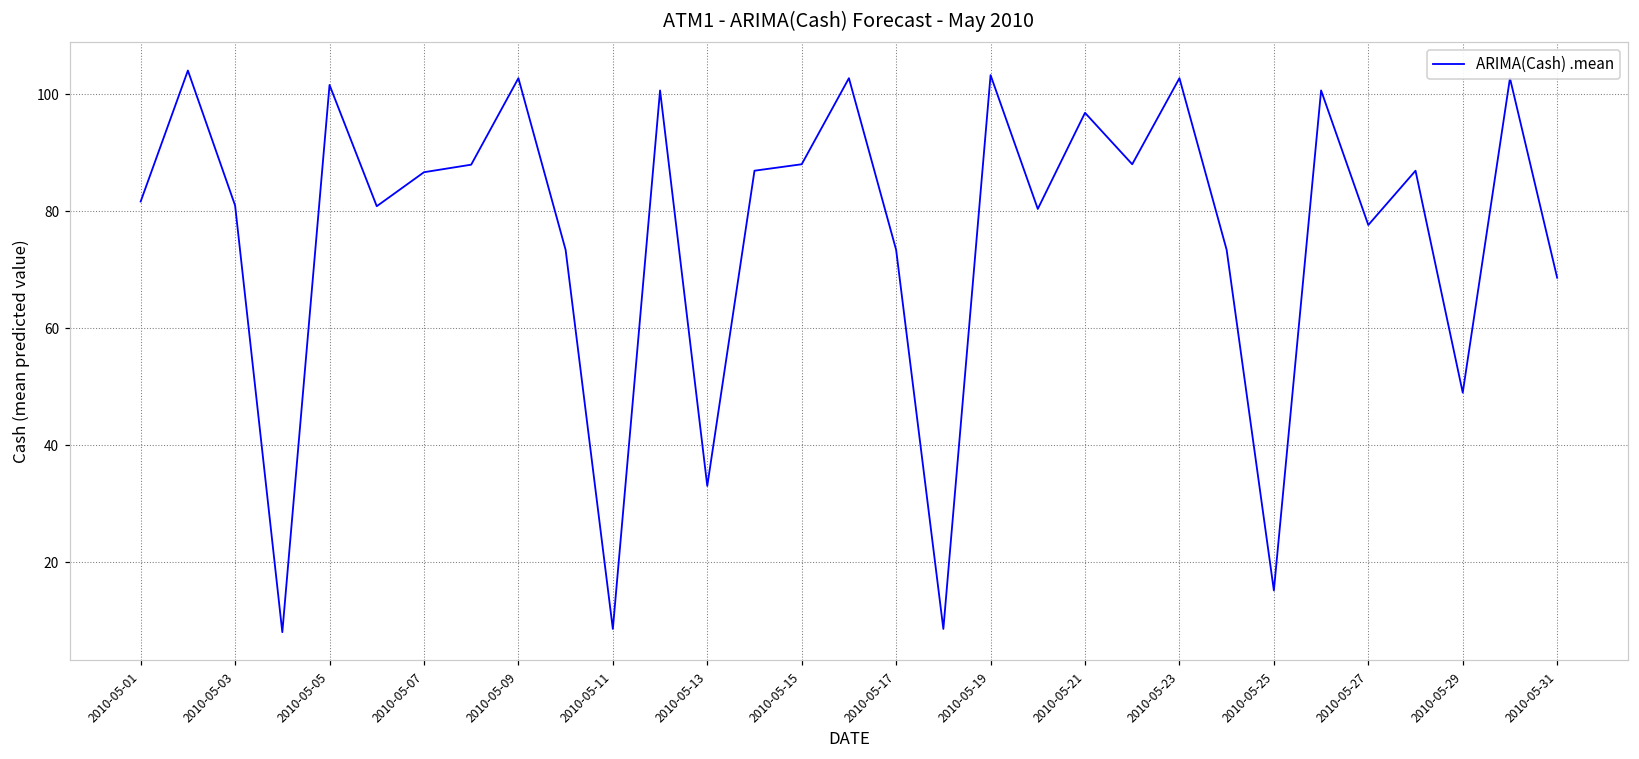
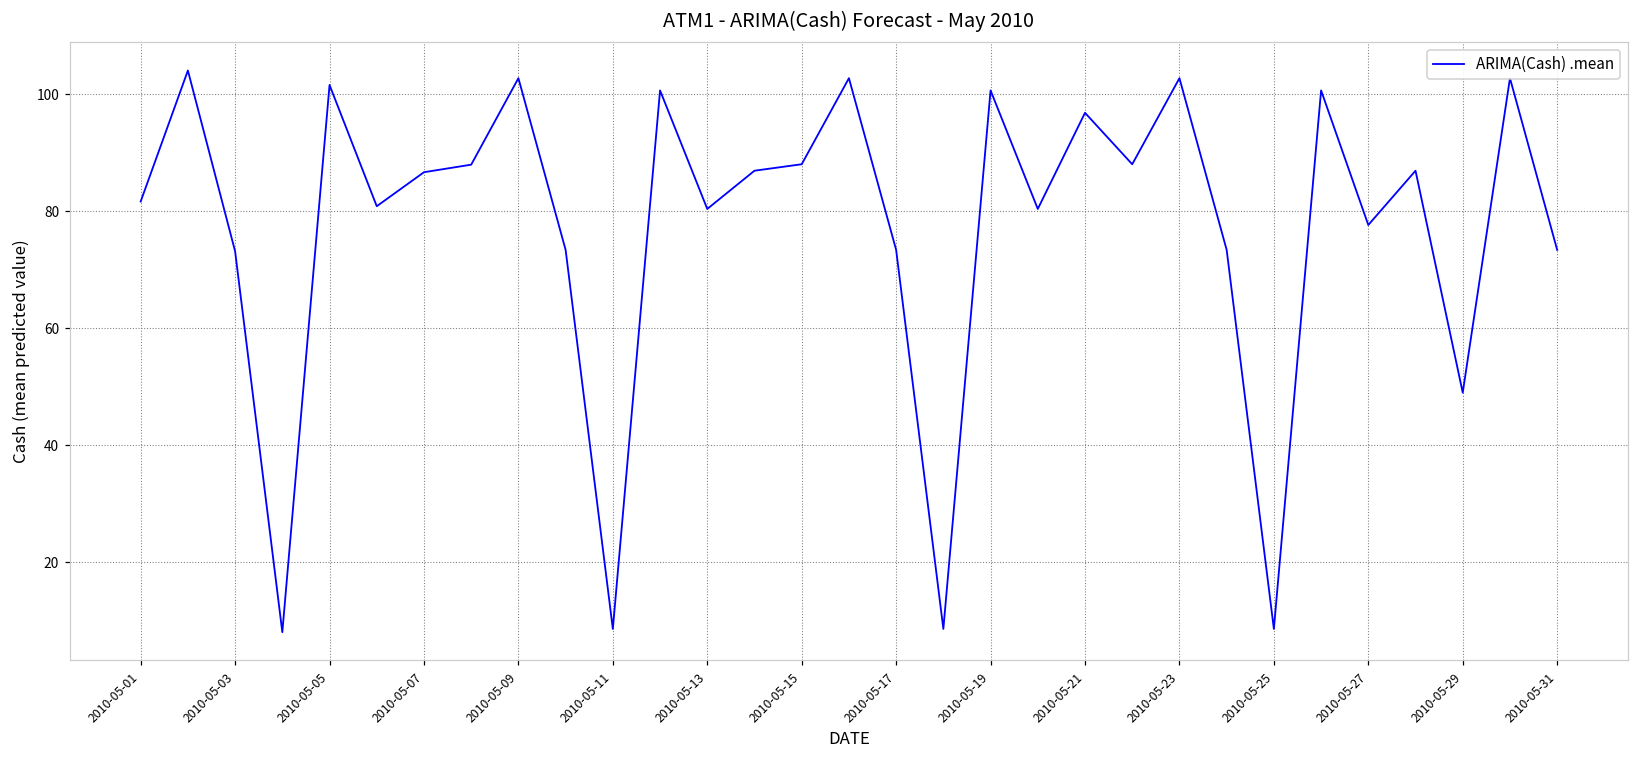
  {
    "2010-05-01": 82,
-   "2010-05-03": 81,
+   "2010-05-03": 73,
    "2010-05-05": 102,
    "2010-05-07": 87,
    "2010-05-09": 103,
    "2010-05-11": 9,
-   "2010-05-13": 33,
+   "2010-05-13": 80,
    "2010-05-15": 88,
    "2010-05-17": 73,
-   "2010-05-19": 103,
+   "2010-05-19": 101,
    "2010-05-21": 97,
    "2010-05-23": 103,
-   "2010-05-25": 15,
+   "2010-05-25": 9,
    "2010-05-27": 78,
    "2010-05-29": 49,
-   "2010-05-31": 69
+   "2010-05-31": 73
  }
